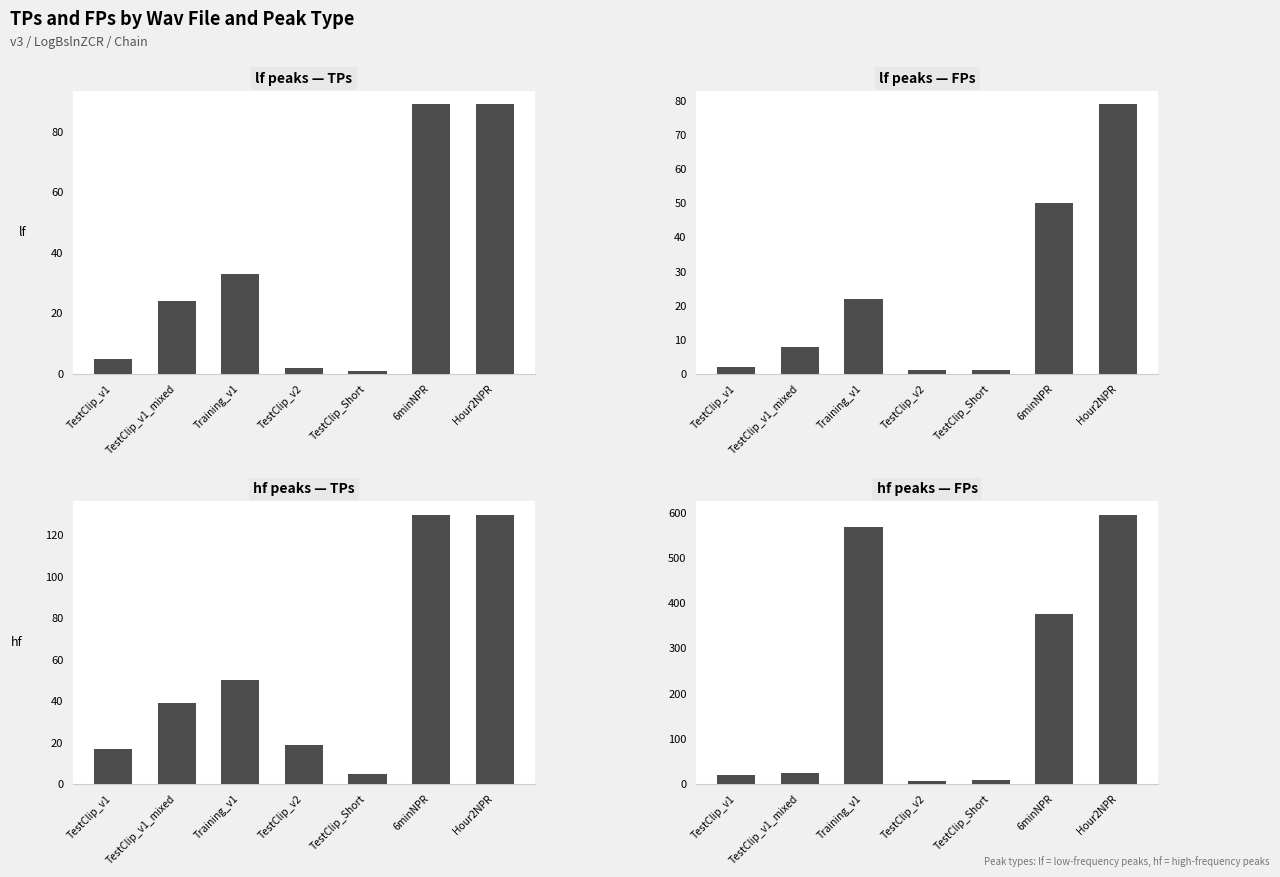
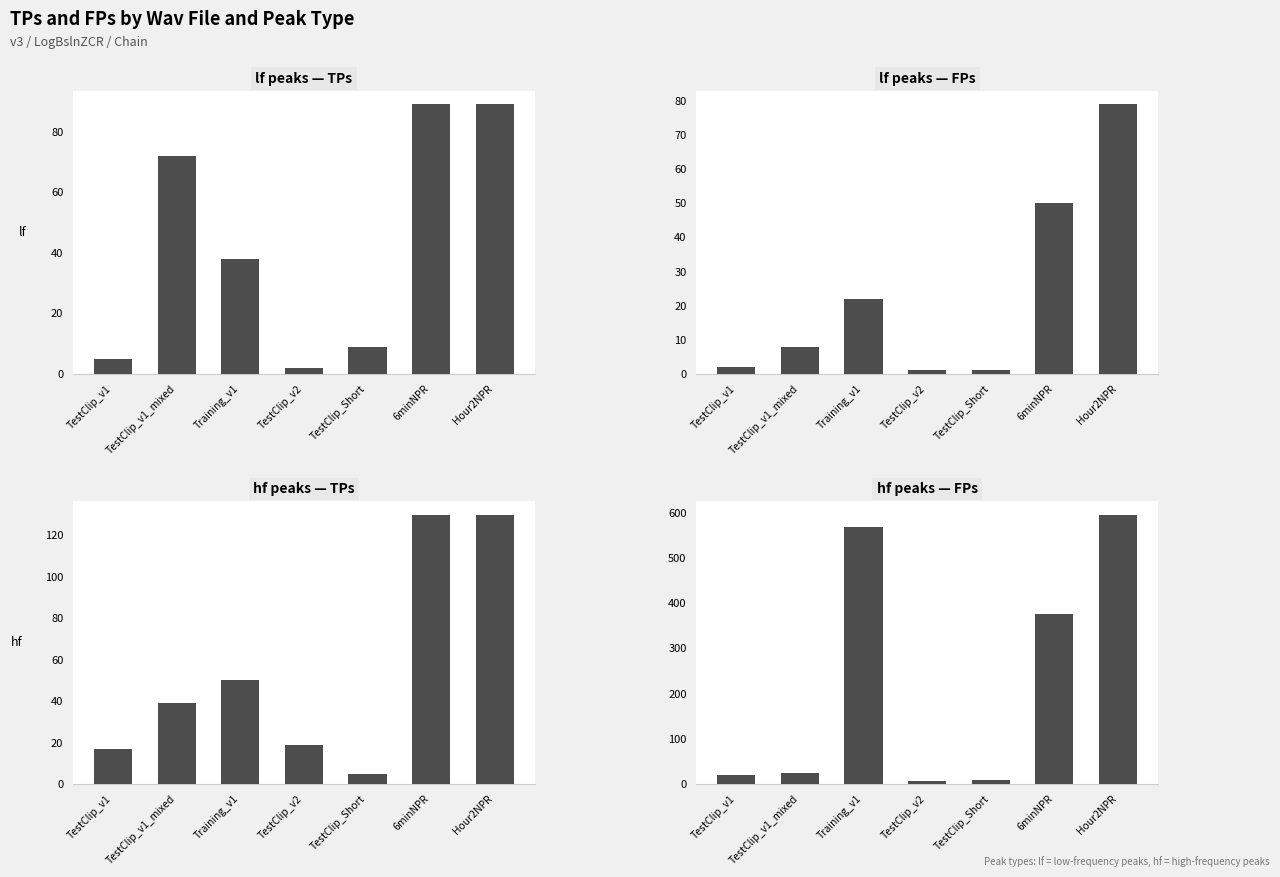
  {
    "lf peaks — TPs": {
      "TestClip_v1": 5,
-     "TestClip_v1_mixed": 24,
-     "Training_v1": 33,
+     "TestClip_v1_mixed": 72,
+     "Training_v1": 38,
      "TestClip_v2": 2,
-     "TestClip_Short": 1,
+     "TestClip_Short": 9,
      "6minNPR": 89,
      "Hour2NPR": 89
    },
    "lf peaks — FPs": {
      "TestClip_v1": 2,
      "TestClip_v1_mixed": 8,
      "Training_v1": 22,
      "TestClip_v2": 1,
      "TestClip_Short": 1,
      "6minNPR": 50,
      "Hour2NPR": 79
    },
    "hf peaks — TPs": {
      "TestClip_v1": 17,
      "TestClip_v1_mixed": 39,
      "Training_v1": 50,
      "TestClip_v2": 19,
      "TestClip_Short": 5,
      "6minNPR": 130,
      "Hour2NPR": 130
    },
    "hf peaks — FPs": {
      "TestClip_v1": 20,
      "TestClip_v1_mixed": 20,
      "Training_v1": 570,
      "TestClip_v2": 10,
      "TestClip_Short": 10,
      "6minNPR": 380,
      "Hour2NPR": 600
    }
  }
